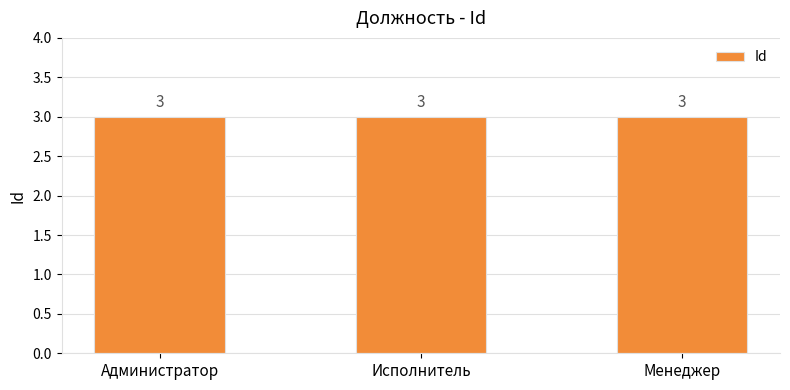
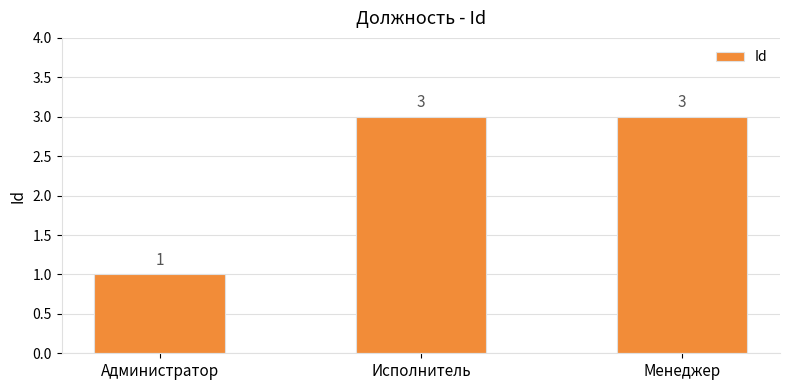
  {
-   "Администратор": 3,
+   "Администратор": 1,
    "Исполнитель": 3,
    "Менеджер": 3
  }
